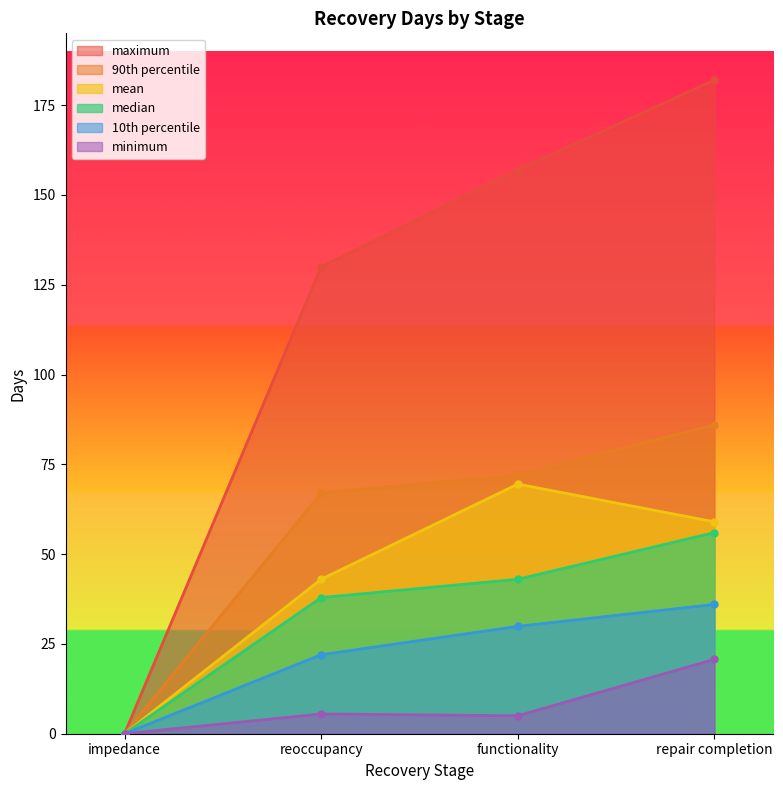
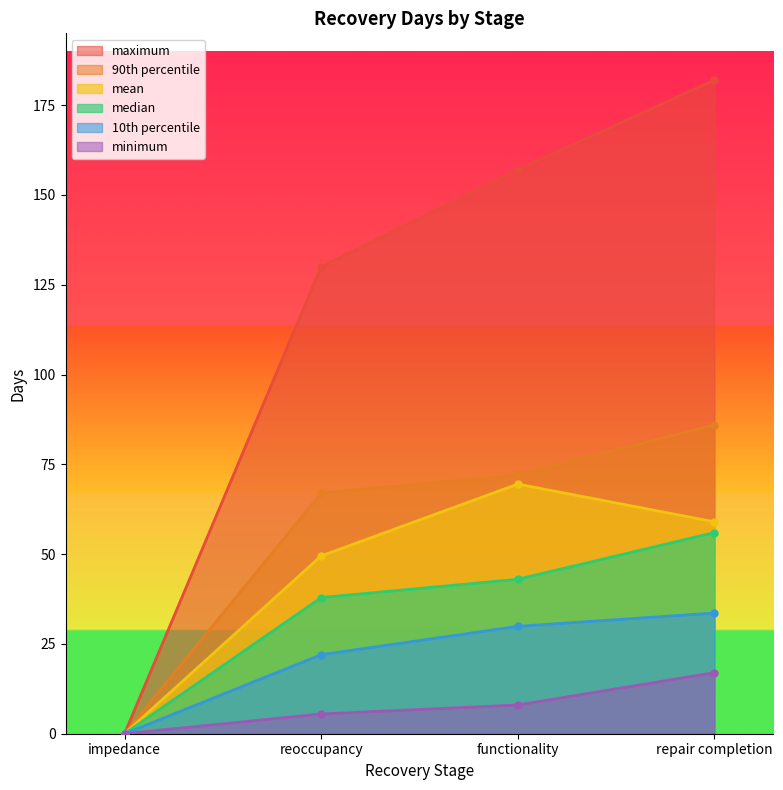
  {
    "mean": {
-     "reoccupancy": 43,
+     "reoccupancy": 50,
      "functionality": 70,
      "repair completion": 59
    },
    "median": {
      "reoccupancy": 38,
      "functionality": 43,
      "repair completion": 56
    },
    "10th percentile": {
      "reoccupancy": 22,
      "functionality": 30,
-     "repair completion": 36
+     "repair completion": 34
    },
    "minimum": {
      "reoccupancy": 6,
-     "functionality": 5,
-     "repair completion": 21
+     "functionality": 8,
+     "repair completion": 17
    }
  }
